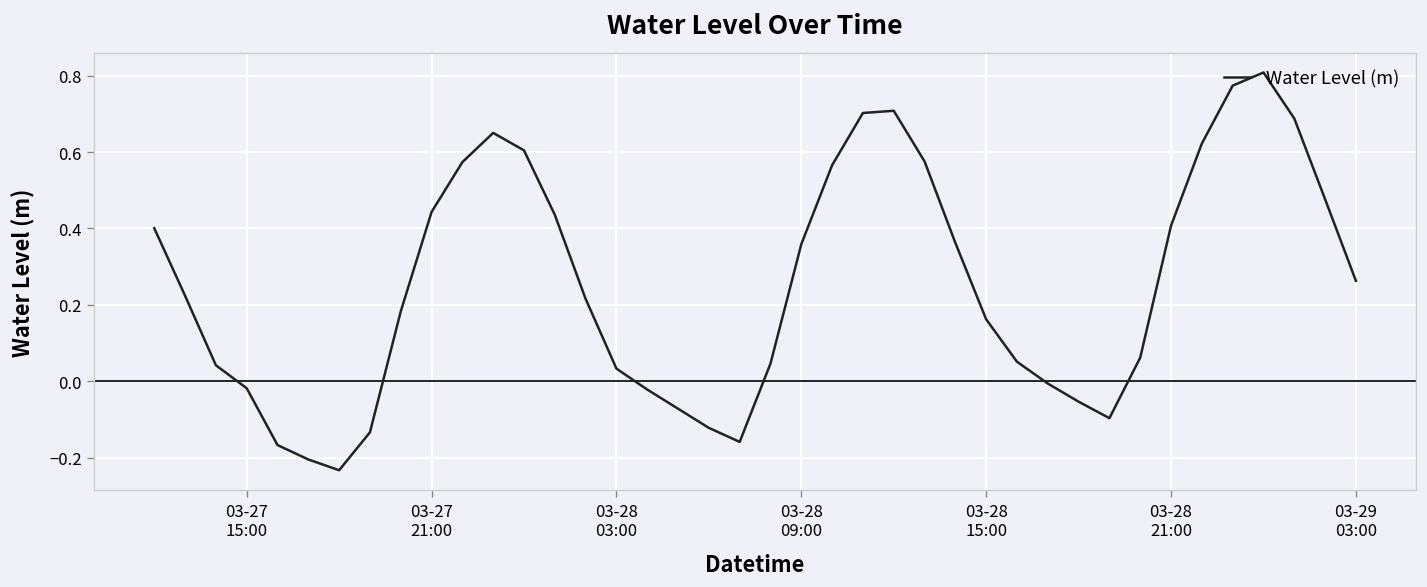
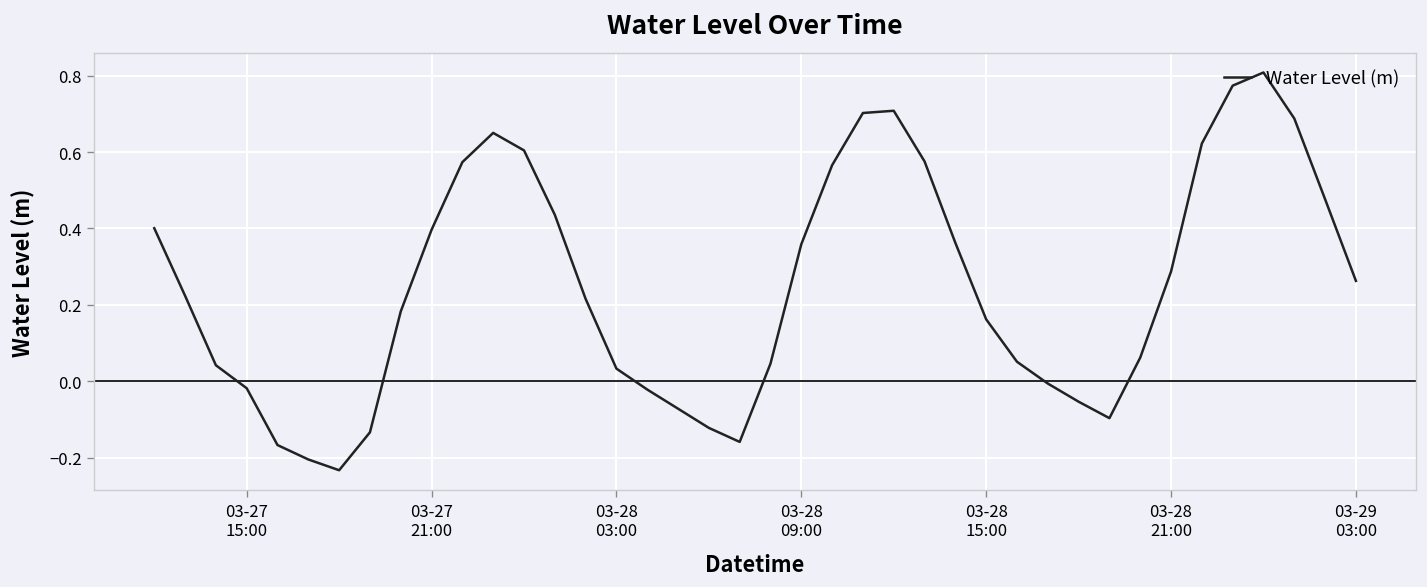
  {
    "03-27 15:00": -0.02,
-   "03-27 21:00": 0.44,
+   "03-27 21:00": 0.40,
    "03-28 03:00": 0.03,
    "03-28 09:00": 0.36,
    "03-28 15:00": 0.16,
-   "03-28 21:00": 0.41,
+   "03-28 21:00": 0.29,
    "03-29 03:00": 0.26
  }
